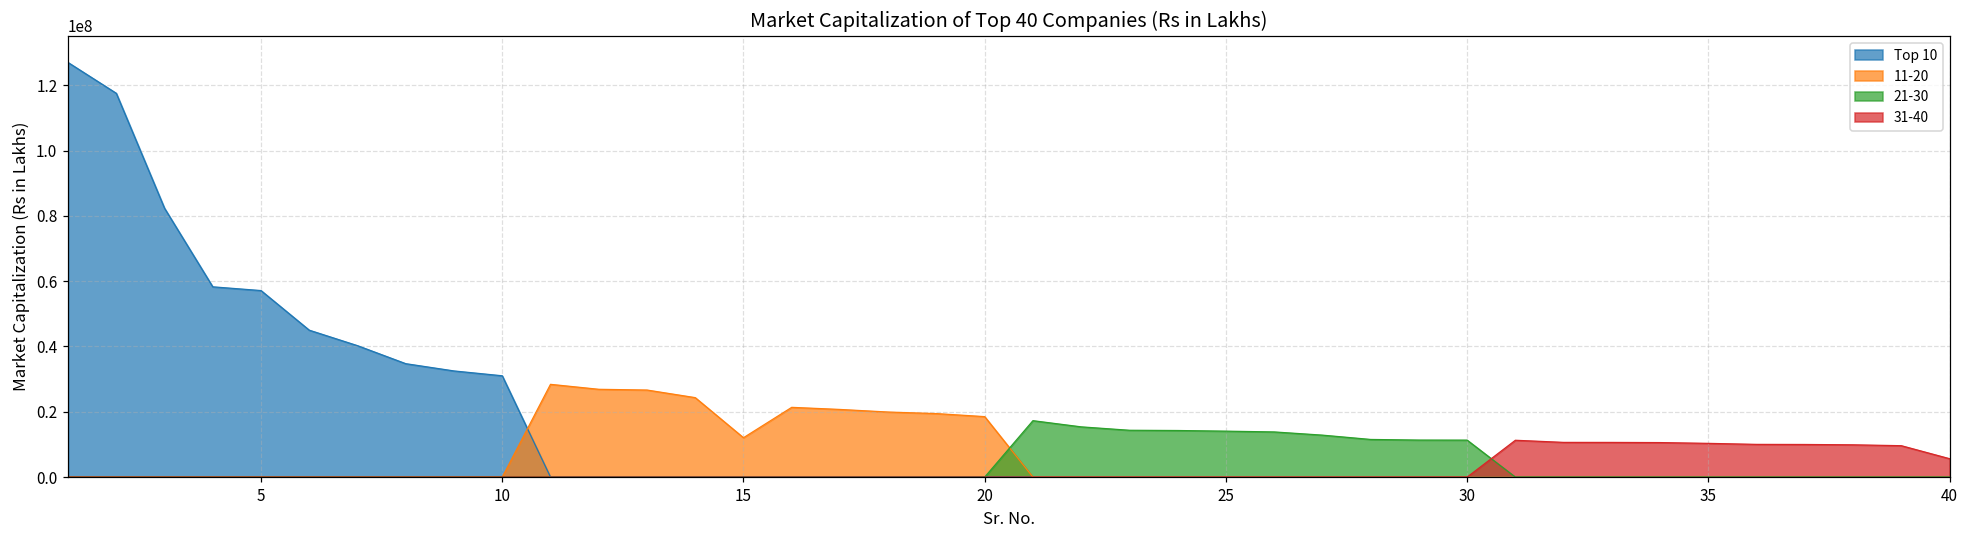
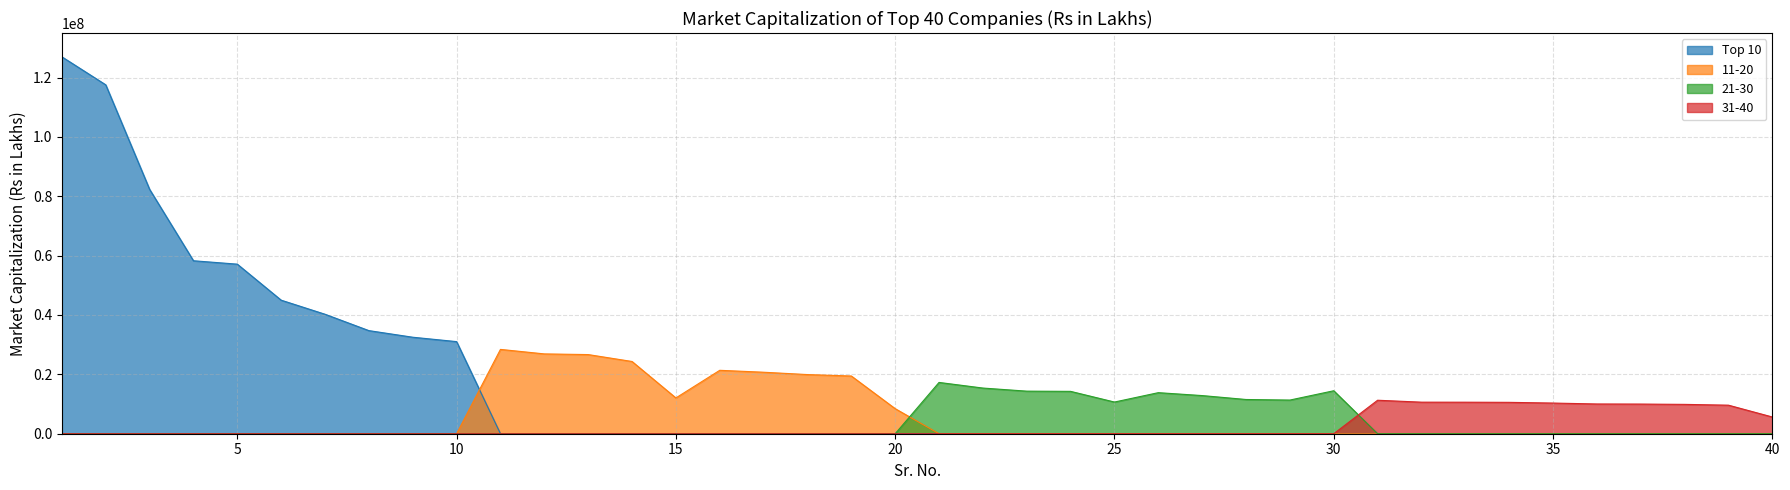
  {
    "Top 10": {
      "5": 57000000,
      "10": 31000000
    },
    "11-20": {
      "15": 12000000,
-     "20": 19000000
+     "20": 8000000
    },
    "21-30": {
-     "25": 14000000,
-     "30": 11000000
+     "25": 11000000,
+     "30": 14000000
    },
    "31-40": {
      "35": 10000000,
      "40": 6000000
    }
  }
